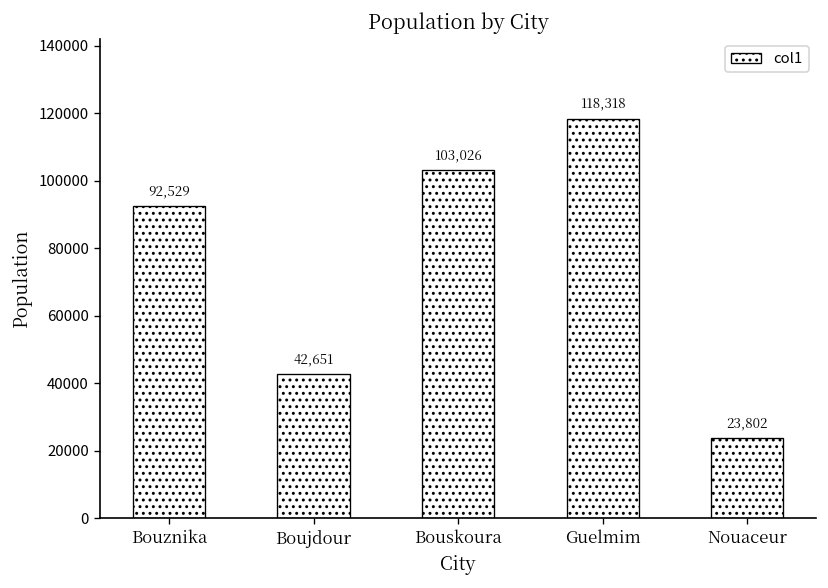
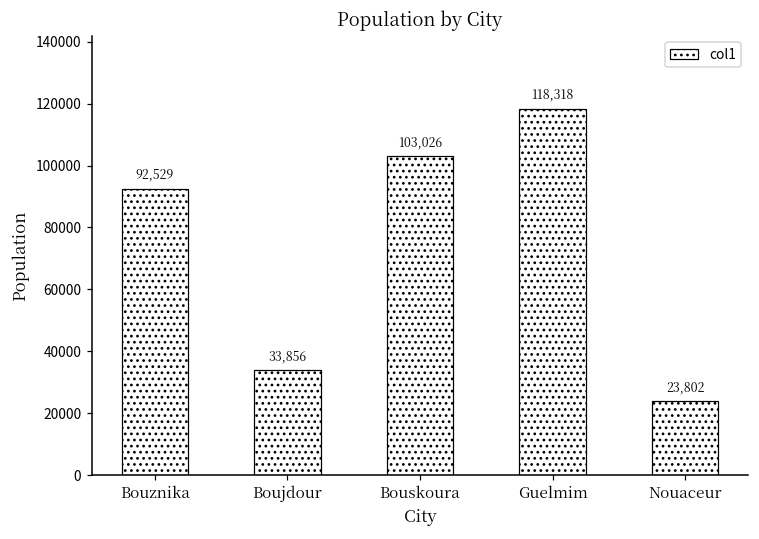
  {
    "Bouznika": "92,529",
-   "Boujdour": "42,651",
+   "Boujdour": "33,856",
    "Bouskoura": "103,026",
    "Guelmim": "118,318",
    "Nouaceur": "23,802"
  }
